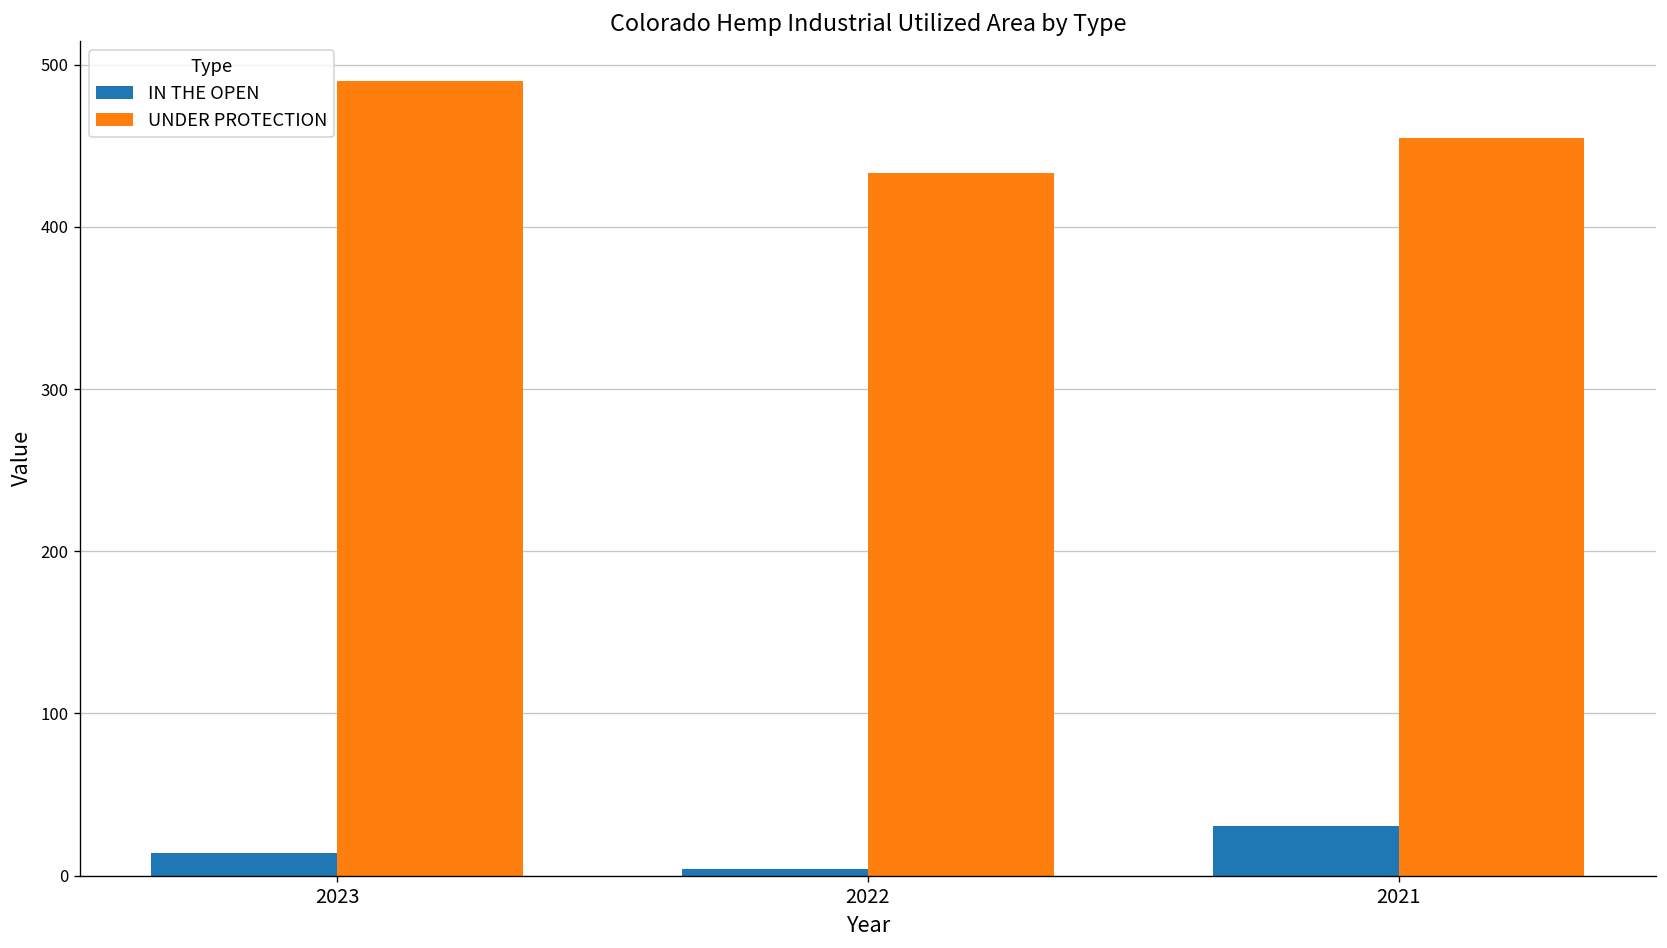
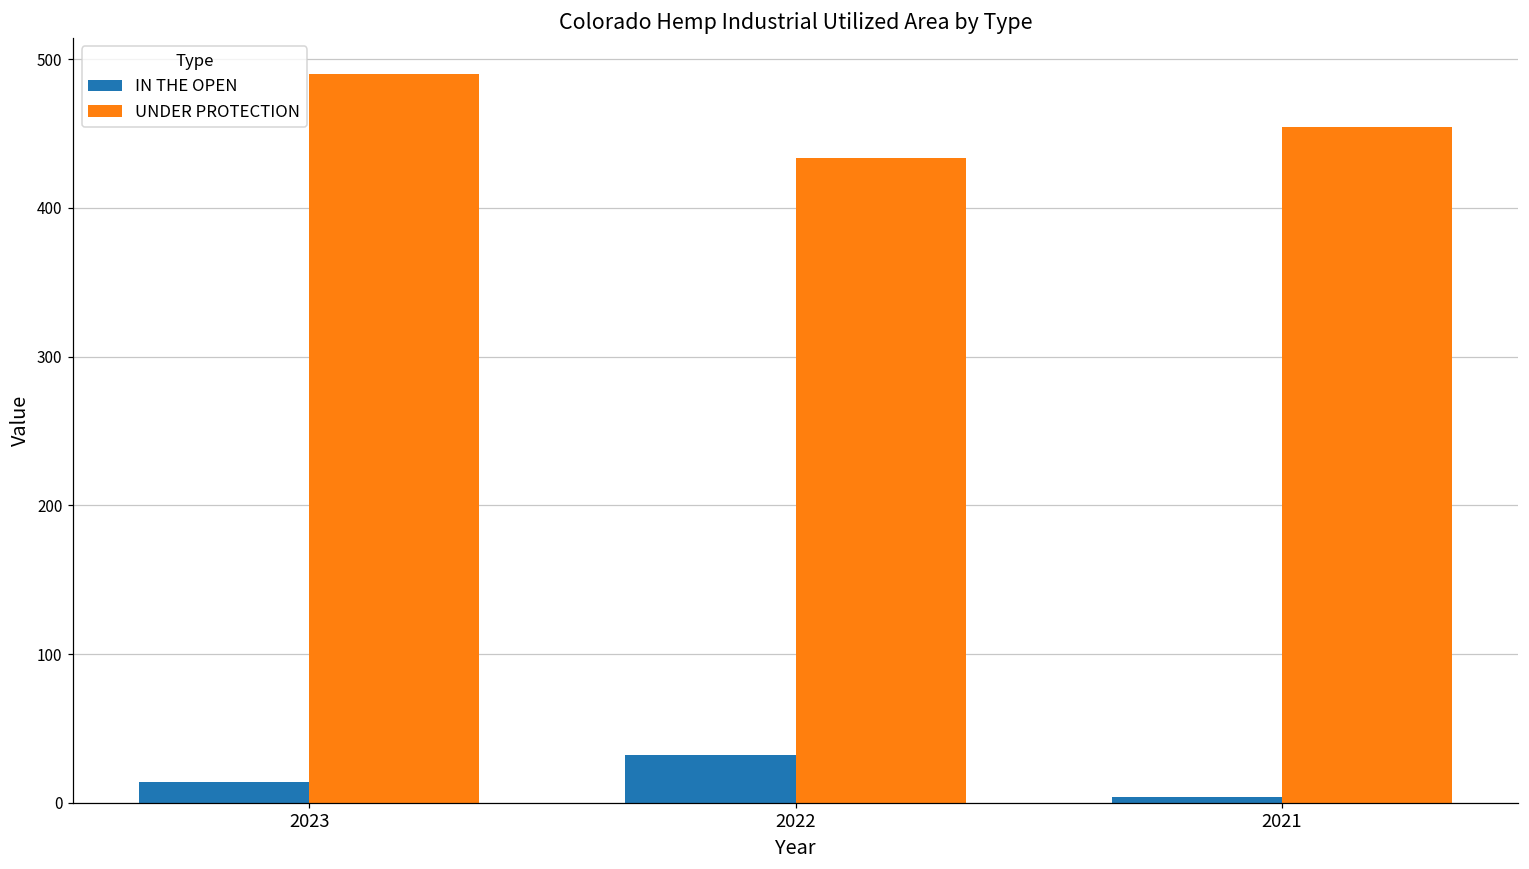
  {
    "IN THE OPEN": {
      "2023": 14,
-     "2022": 4,
-     "2021": 30
+     "2022": 32,
+     "2021": 4
    },
    "UNDER PROTECTION": {
      "2023": 490,
      "2022": 433,
      "2021": 455
    }
  }
